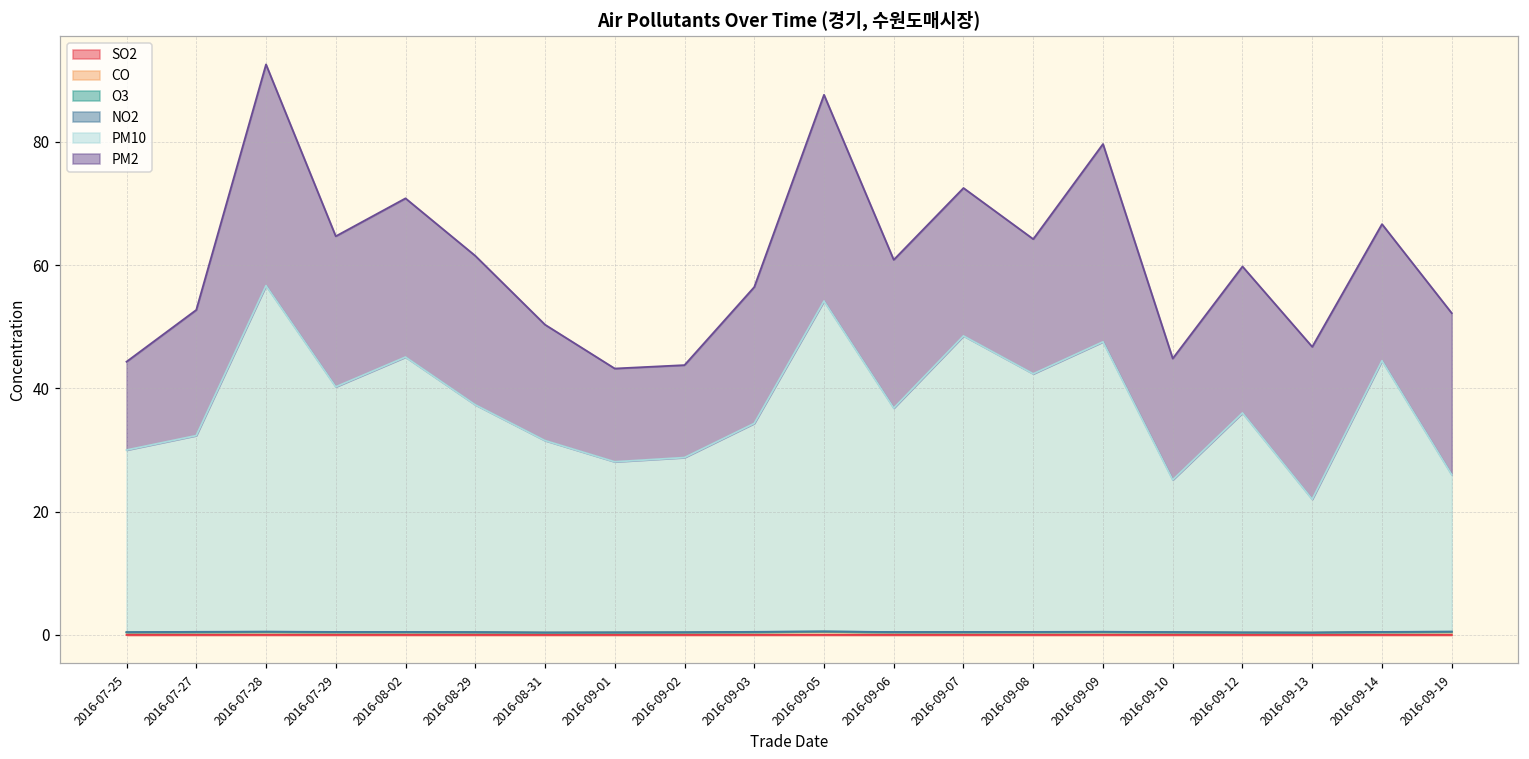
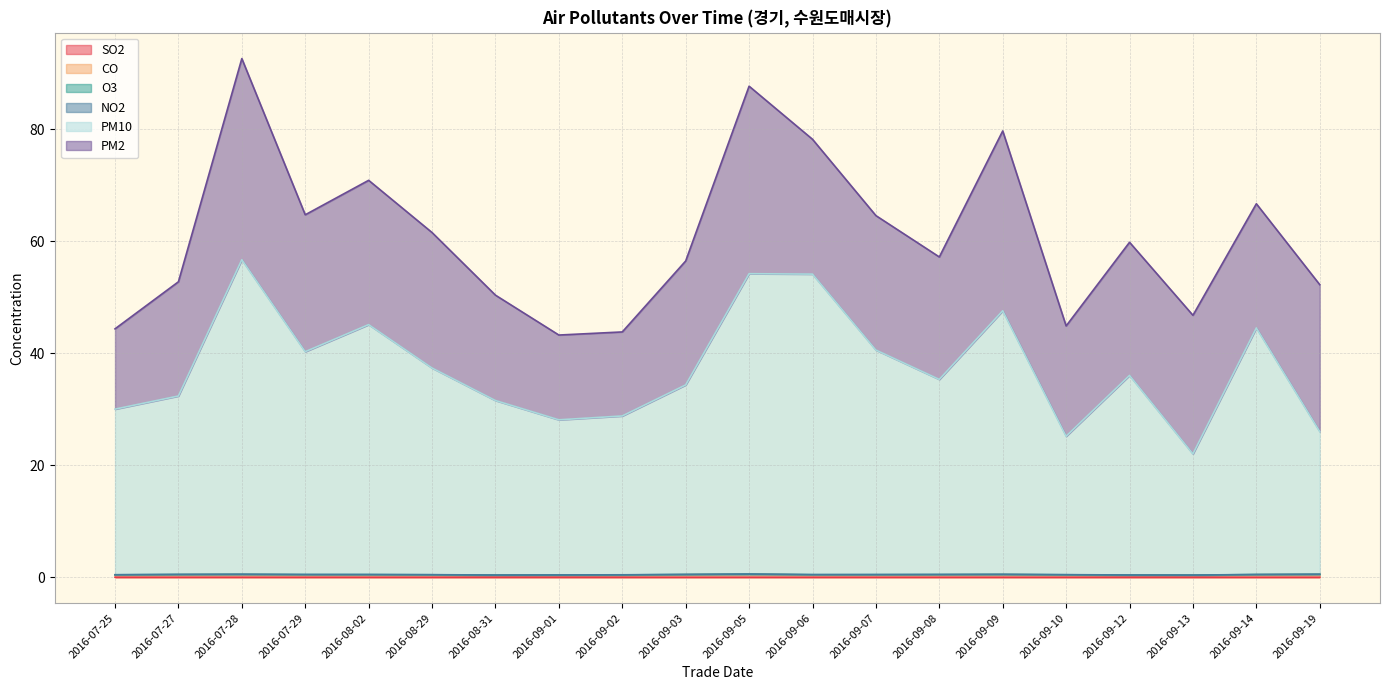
  {
    "SO2": {
      "2016-07-28": 0,
      "2016-09-05": 0,
      "2016-09-19": 0
    },
    "PM10": {
      "2016-07-25": 30,
      "2016-07-27": 32,
      "2016-07-28": 56,
      "2016-07-29": 40,
      "2016-08-02": 45,
      "2016-08-29": 37,
      "2016-08-31": 31,
      "2016-09-01": 28,
      "2016-09-02": 28,
      "2016-09-03": 34,
      "2016-09-05": 54,
-     "2016-09-06": 36,
-     "2016-09-07": 48,
-     "2016-09-08": 42,
+     "2016-09-06": 54,
+     "2016-09-07": 40,
+     "2016-09-08": 35,
      "2016-09-09": 47,
      "2016-09-10": 25,
      "2016-09-12": 36,
      "2016-09-13": 22,
      "2016-09-14": 44,
      "2016-09-19": 25
    }
  }
